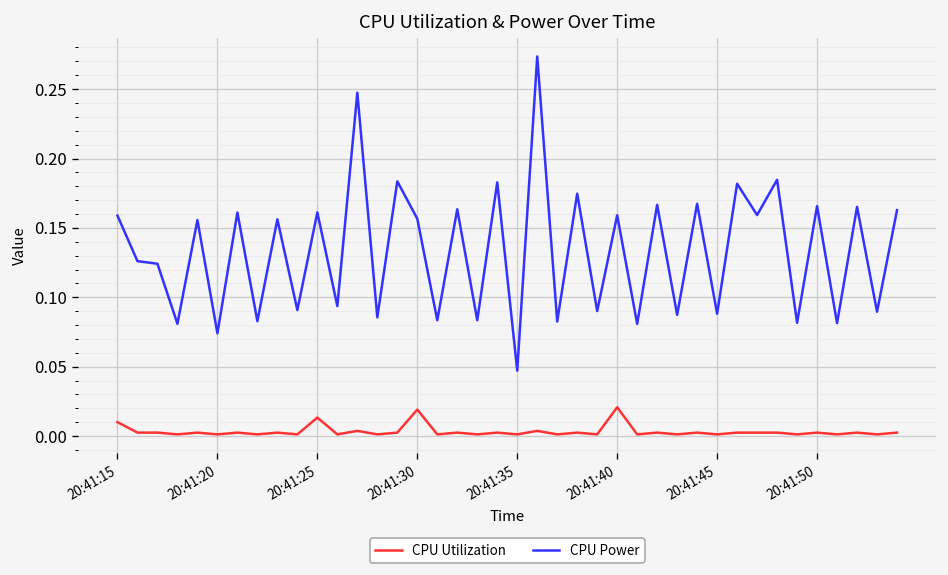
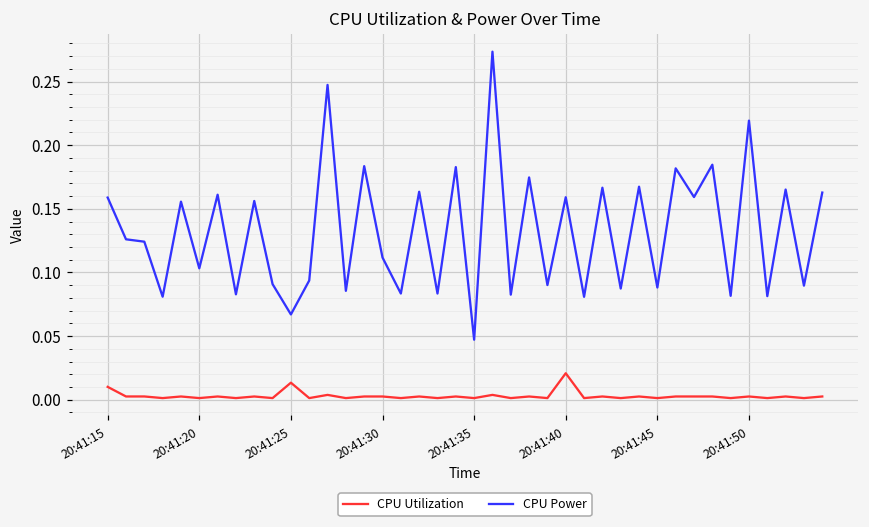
  {
    "CPU Utilization": {
      "20:41:15": 0.010,
      "20:41:20": 0.001,
      "20:41:25": 0.013,
-     "20:41:30": 0.019,
+     "20:41:30": 0.003,
      "20:41:35": 0.001,
      "20:41:40": 0.021,
      "20:41:45": 0.001,
      "20:41:50": 0.003
    },
    "CPU Power": {
      "20:41:15": 0.159,
-     "20:41:20": 0.074,
-     "20:41:25": 0.161,
-     "20:41:30": 0.157,
+     "20:41:20": 0.103,
+     "20:41:25": 0.067,
+     "20:41:30": 0.112,
      "20:41:35": 0.047,
      "20:41:40": 0.159,
      "20:41:45": 0.088,
-     "20:41:50": 0.166
+     "20:41:50": 0.219
    }
  }
